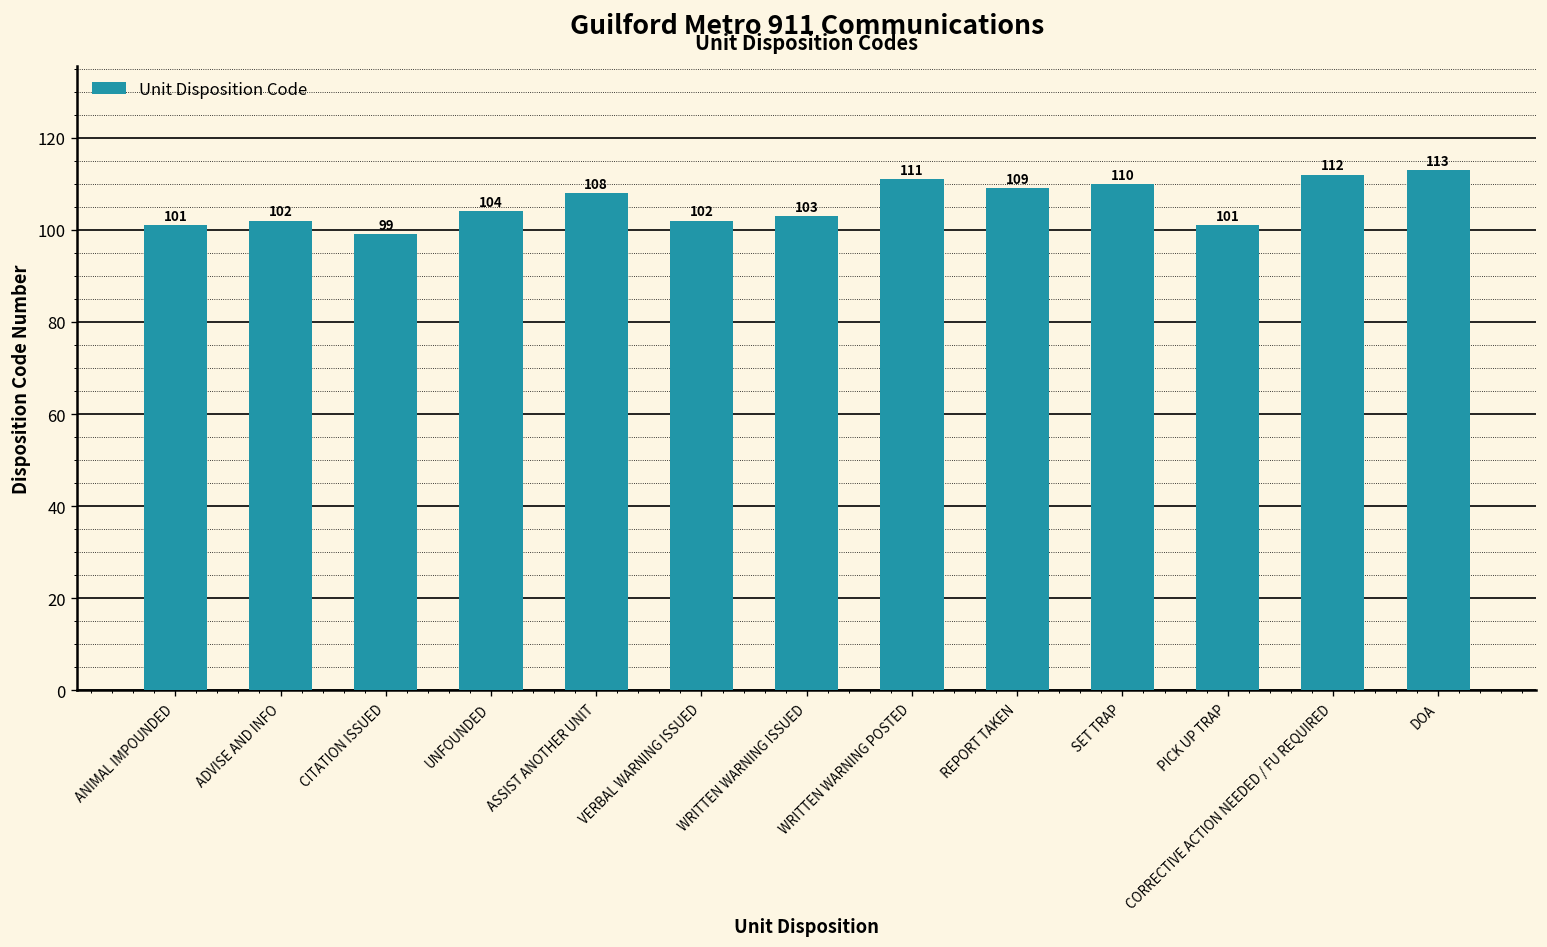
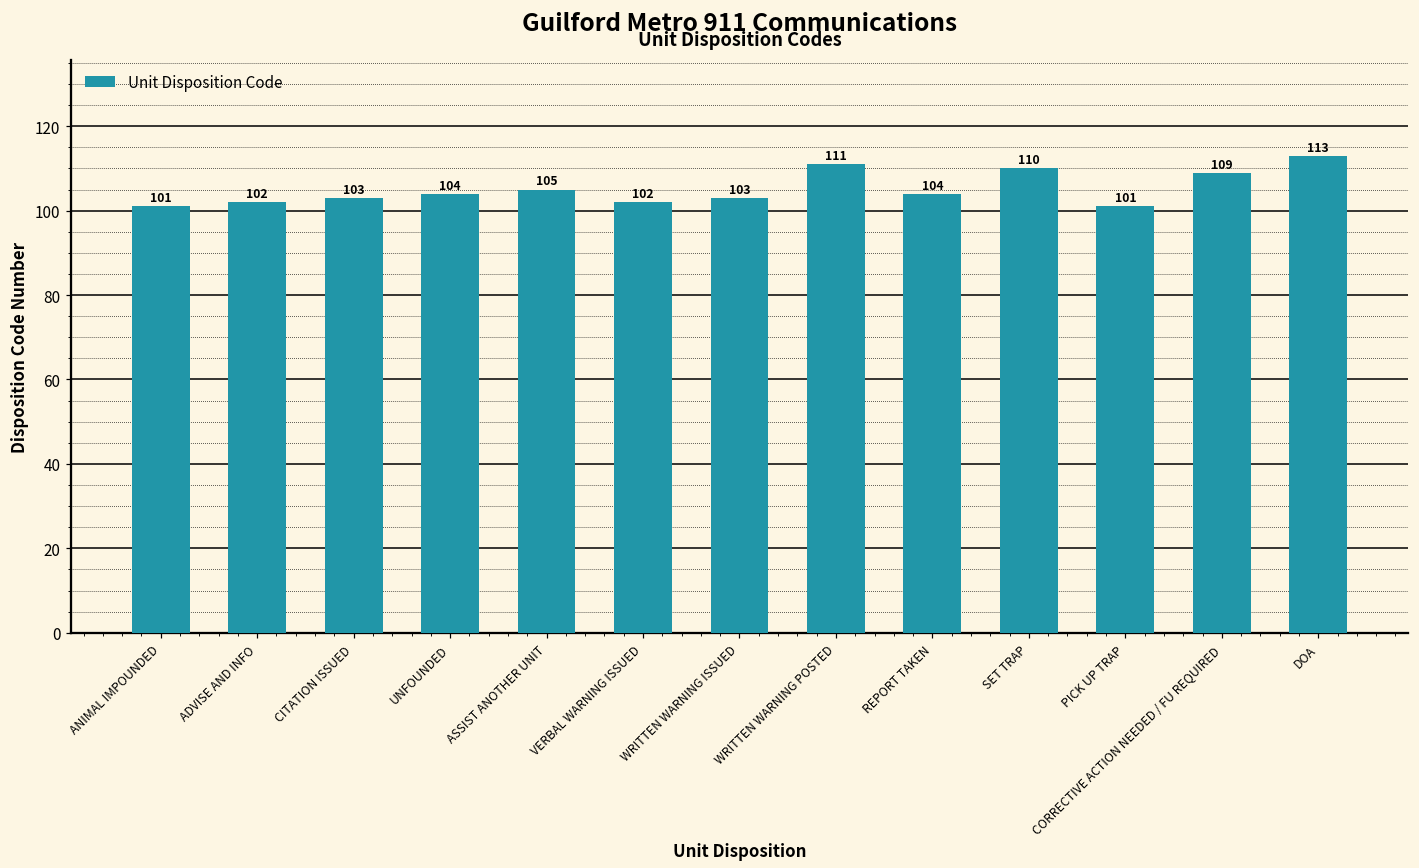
  {
    "ANIMAL IMPOUNDED": 101,
    "ADVISE AND INFO": 102,
-   "CITATION ISSUED": 99,
+   "CITATION ISSUED": 103,
    "UNFOUNDED": 104,
-   "ASSIST ANOTHER UNIT": 108,
+   "ASSIST ANOTHER UNIT": 105,
    "VERBAL WARNING ISSUED": 102,
    "WRITTEN WARNING ISSUED": 103,
    "WRITTEN WARNING POSTED": 111,
-   "REPORT TAKEN": 109,
+   "REPORT TAKEN": 104,
    "SET TRAP": 110,
    "PICK UP TRAP": 101,
-   "CORRECTIVE ACTION NEEDED / FU REQUIRED": 112,
+   "CORRECTIVE ACTION NEEDED / FU REQUIRED": 109,
    "DOA": 113
  }
